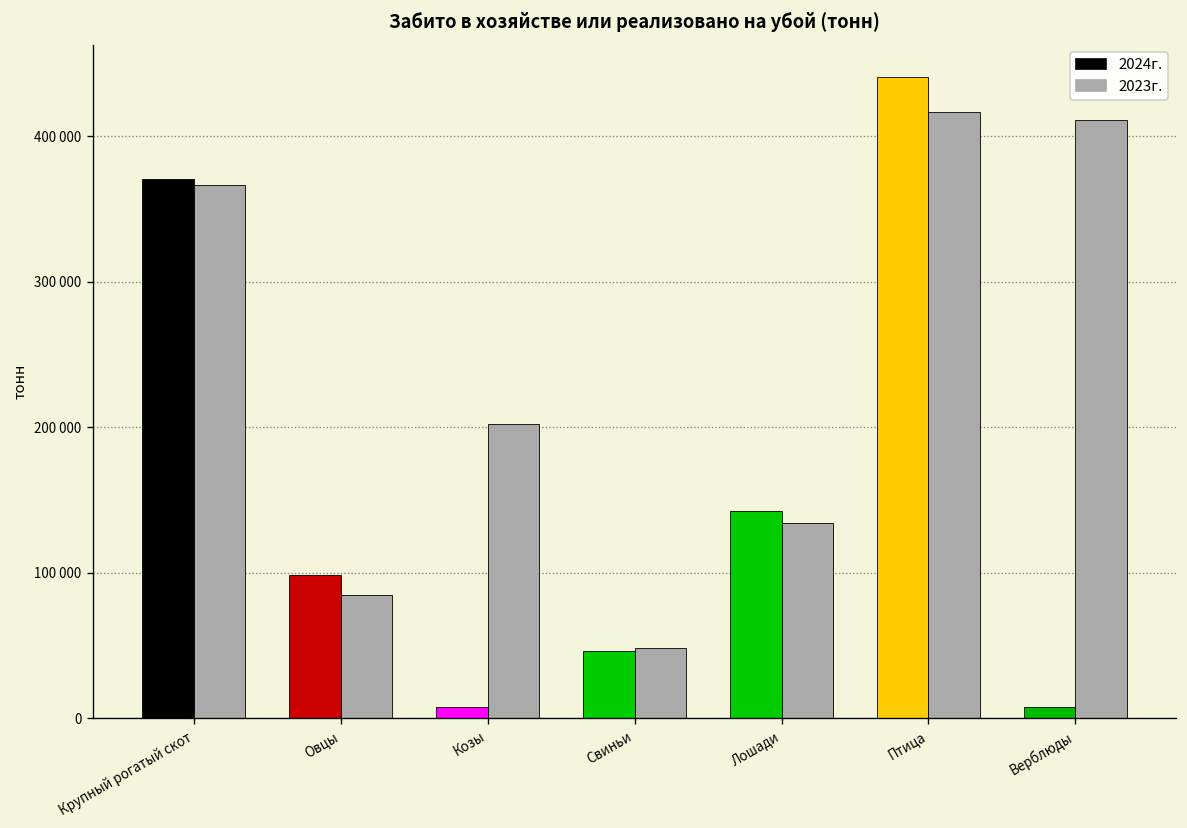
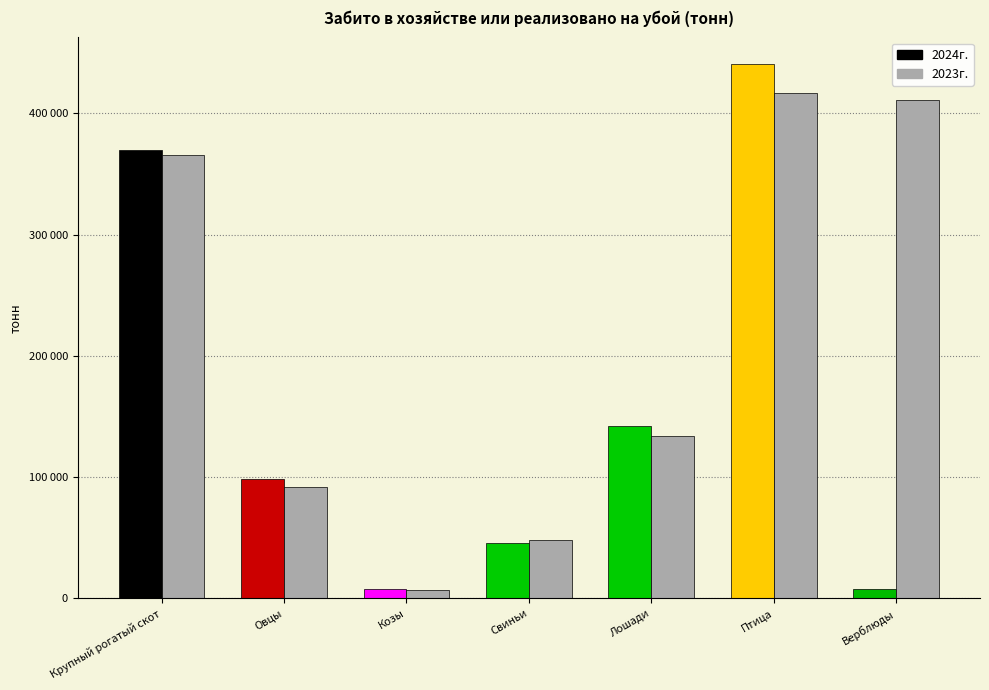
  {
    "2023г.": {
      "Крупный рогатый скот": 366000,
-     "Овцы": 85000,
-     "Козы": 202000,
+     "Овцы": 92000,
+     "Козы": 7000,
      "Свиньи": 48000,
      "Лошади": 134000,
      "Птица": 417000,
      "Верблюды": 411000
    }
  }
